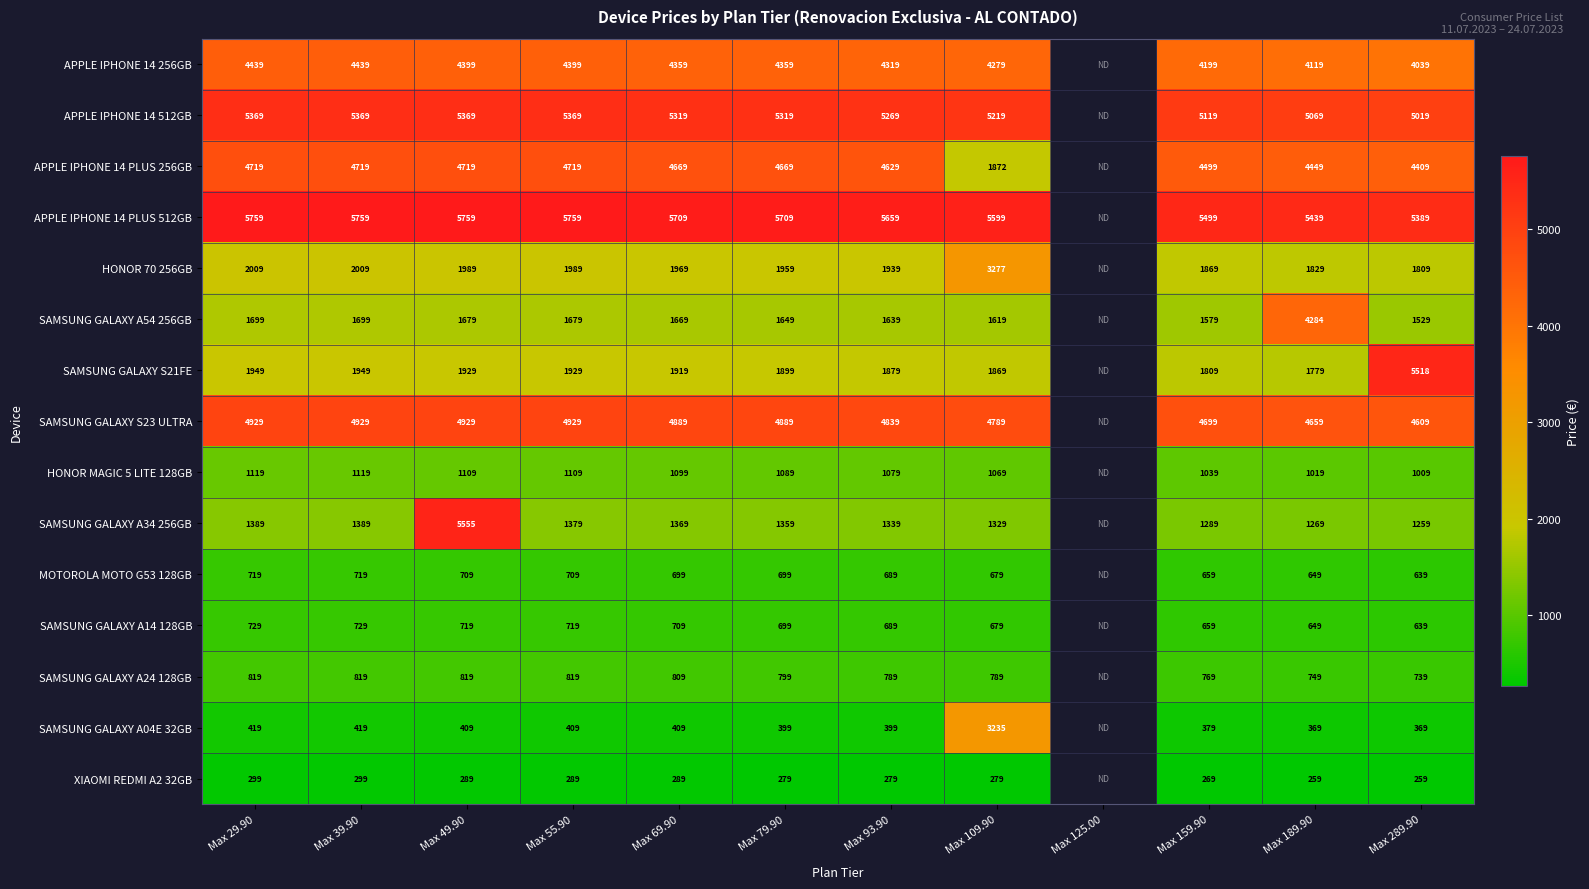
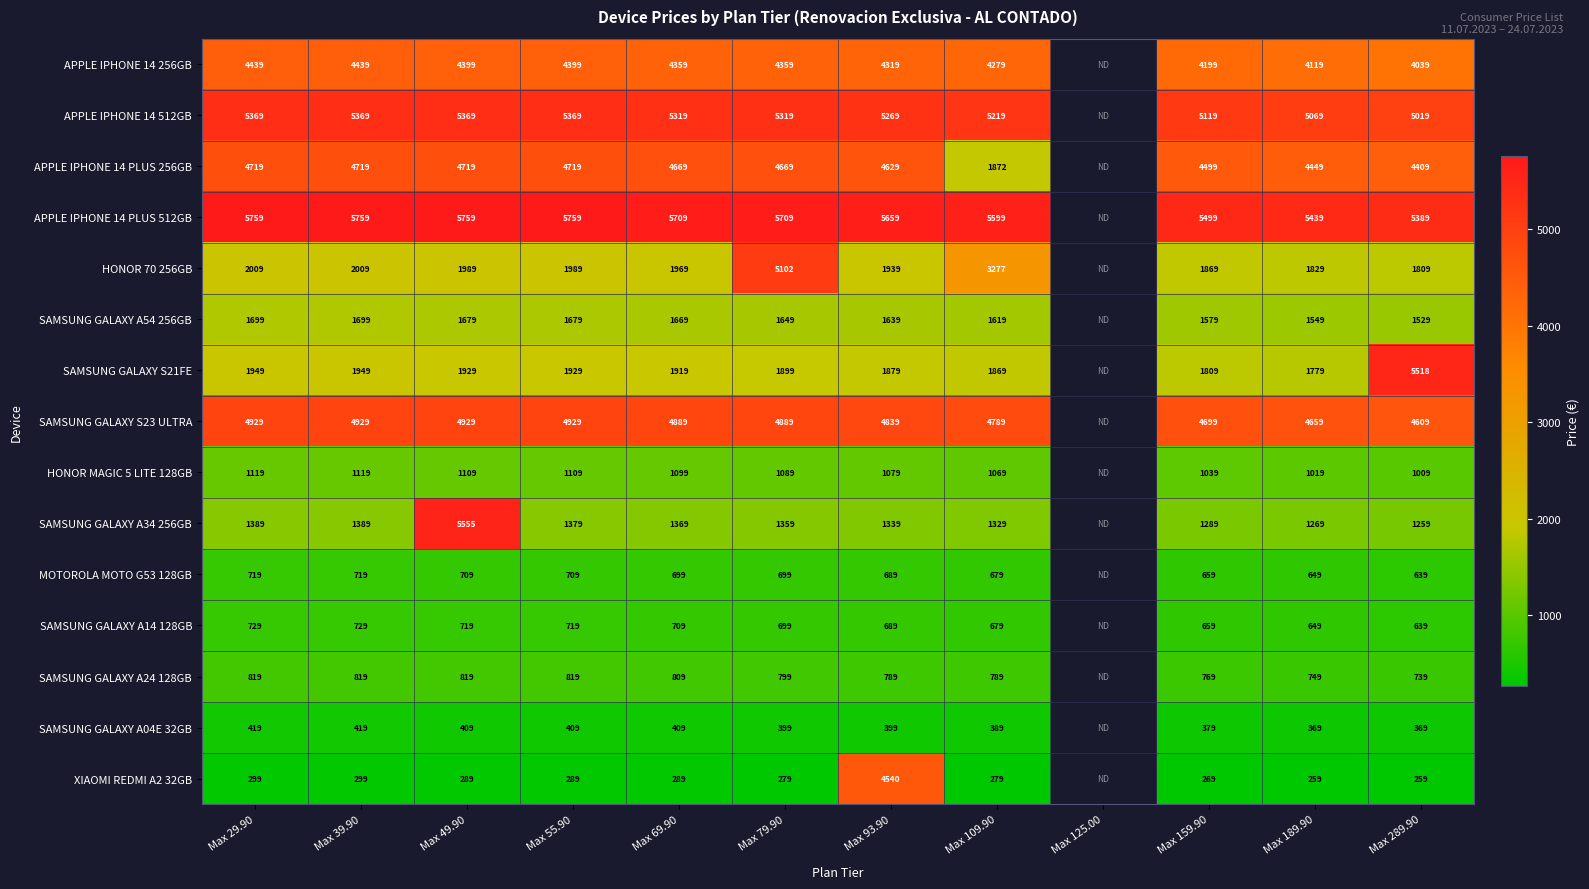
  {
    "APPLE IPHONE 14 256GB": {
      "Max 29.90": 4439,
      "Max 39.90": 4439,
      "Max 49.90": 4399,
      "Max 55.90": 4399,
      "Max 69.90": 4359,
      "Max 79.90": 4359,
      "Max 93.90": 4319,
      "Max 109.90": 4279,
      "Max 159.90": 4199,
      "Max 189.90": 4119,
      "Max 289.90": 4039
    },
    "APPLE IPHONE 14 512GB": {
      "Max 29.90": 5369,
      "Max 39.90": 5369,
      "Max 49.90": 5369,
      "Max 55.90": 5369,
      "Max 69.90": 5319,
      "Max 79.90": 5319,
      "Max 93.90": 5269,
      "Max 109.90": 5219,
      "Max 159.90": 5119,
      "Max 189.90": 5069,
      "Max 289.90": 5019
    },
    "APPLE IPHONE 14 PLUS 256GB": {
      "Max 29.90": 4719,
      "Max 39.90": 4719,
      "Max 49.90": 4719,
      "Max 55.90": 4719,
      "Max 69.90": 4669,
      "Max 79.90": 4669,
      "Max 93.90": 4629,
      "Max 109.90": 1872,
      "Max 159.90": 4499,
      "Max 189.90": 4449,
      "Max 289.90": 4409
    },
    "APPLE IPHONE 14 PLUS 512GB": {
      "Max 29.90": 5759,
      "Max 39.90": 5759,
      "Max 49.90": 5759,
      "Max 55.90": 5759,
      "Max 69.90": 5709,
      "Max 79.90": 5709,
      "Max 93.90": 5659,
      "Max 109.90": 5599,
      "Max 159.90": 5499,
      "Max 189.90": 5439,
      "Max 289.90": 5389
    },
    "HONOR 70 256GB": {
      "Max 29.90": 2009,
      "Max 39.90": 2009,
      "Max 49.90": 1989,
      "Max 55.90": 1989,
      "Max 69.90": 1969,
-     "Max 79.90": 1959,
+     "Max 79.90": 5102,
      "Max 93.90": 1939,
      "Max 109.90": 3277,
      "Max 159.90": 1869,
      "Max 189.90": 1829,
      "Max 289.90": 1809
    },
    "SAMSUNG GALAXY A54 256GB": {
      "Max 29.90": 1699,
      "Max 39.90": 1699,
      "Max 49.90": 1679,
      "Max 55.90": 1679,
      "Max 69.90": 1669,
      "Max 79.90": 1649,
      "Max 93.90": 1639,
      "Max 109.90": 1619,
      "Max 159.90": 1579,
-     "Max 189.90": 4284,
+     "Max 189.90": 1549,
      "Max 289.90": 1529
    },
    "SAMSUNG GALAXY S21FE": {
      "Max 29.90": 1949,
      "Max 39.90": 1949,
      "Max 49.90": 1929,
      "Max 55.90": 1929,
      "Max 69.90": 1919,
      "Max 79.90": 1899,
      "Max 93.90": 1879,
      "Max 109.90": 1869,
      "Max 159.90": 1809,
      "Max 189.90": 1779,
      "Max 289.90": 5518
    },
    "SAMSUNG GALAXY S23 ULTRA": {
      "Max 29.90": 4929,
      "Max 39.90": 4929,
      "Max 49.90": 4929,
      "Max 55.90": 4929,
      "Max 69.90": 4889,
      "Max 79.90": 4889,
      "Max 93.90": 4839,
      "Max 109.90": 4789,
      "Max 159.90": 4699,
      "Max 189.90": 4659,
      "Max 289.90": 4609
    },
    "HONOR MAGIC 5 LITE 128GB": {
      "Max 29.90": 1119,
      "Max 39.90": 1119,
      "Max 49.90": 1109,
      "Max 55.90": 1109,
      "Max 69.90": 1099,
      "Max 79.90": 1089,
      "Max 93.90": 1079,
      "Max 109.90": 1069,
      "Max 159.90": 1039,
      "Max 189.90": 1019,
      "Max 289.90": 1009
    },
    "SAMSUNG GALAXY A34 256GB": {
      "Max 29.90": 1389,
      "Max 39.90": 1389,
      "Max 49.90": 5555,
      "Max 55.90": 1379,
      "Max 69.90": 1369,
      "Max 79.90": 1359,
      "Max 93.90": 1339,
      "Max 109.90": 1329,
      "Max 159.90": 1289,
      "Max 189.90": 1269,
      "Max 289.90": 1259
    },
    "MOTOROLA MOTO G53 128GB": {
      "Max 29.90": 719,
      "Max 39.90": 719,
      "Max 49.90": 709,
      "Max 55.90": 709,
      "Max 69.90": 699,
      "Max 79.90": 699,
      "Max 93.90": 689,
      "Max 109.90": 679,
      "Max 159.90": 659,
      "Max 189.90": 649,
      "Max 289.90": 639
    },
    "SAMSUNG GALAXY A14 128GB": {
      "Max 29.90": 729,
      "Max 39.90": 729,
      "Max 49.90": 719,
      "Max 55.90": 719,
      "Max 69.90": 709,
      "Max 79.90": 699,
      "Max 93.90": 689,
      "Max 109.90": 679,
      "Max 159.90": 659,
      "Max 189.90": 649,
      "Max 289.90": 639
    },
    "SAMSUNG GALAXY A24 128GB": {
      "Max 29.90": 819,
      "Max 39.90": 819,
      "Max 49.90": 819,
      "Max 55.90": 819,
      "Max 69.90": 809,
      "Max 79.90": 799,
      "Max 93.90": 789,
      "Max 109.90": 789,
      "Max 159.90": 769,
      "Max 189.90": 749,
      "Max 289.90": 739
    },
    "SAMSUNG GALAXY A04E 32GB": {
      "Max 29.90": 419,
      "Max 39.90": 419,
      "Max 49.90": 409,
      "Max 55.90": 409,
      "Max 69.90": 409,
      "Max 79.90": 399,
      "Max 93.90": 399,
-     "Max 109.90": 3235,
+     "Max 109.90": 389,
      "Max 159.90": 379,
      "Max 189.90": 369,
      "Max 289.90": 369
    },
    "XIAOMI REDMI A2 32GB": {
      "Max 29.90": 299,
      "Max 39.90": 299,
      "Max 49.90": 289,
      "Max 55.90": 289,
      "Max 69.90": 289,
      "Max 79.90": 279,
-     "Max 93.90": 279,
+     "Max 93.90": 4540,
      "Max 109.90": 279,
      "Max 159.90": 269,
      "Max 189.90": 259,
      "Max 289.90": 259
    }
  }
